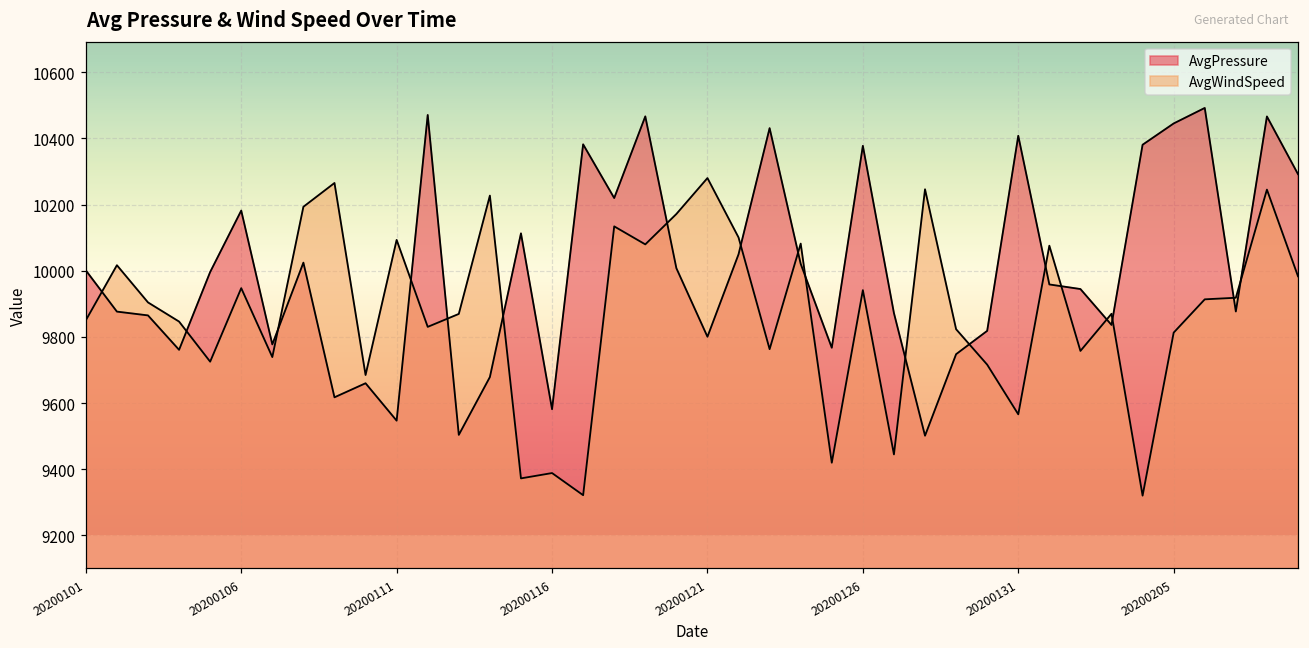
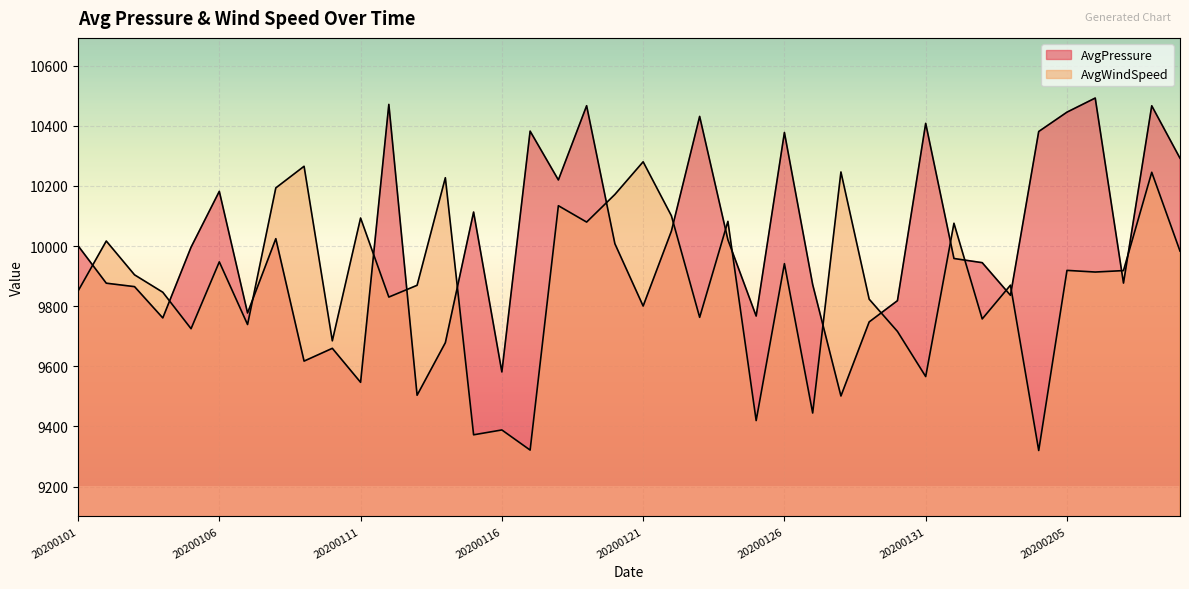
  {
    "AvgPressure": {
      "20200101": 10000,
      "20200106": 10180,
      "20200111": 9550,
      "20200116": 9580,
      "20200121": 9800,
      "20200126": 10380,
      "20200131": 10410,
      "20200205": 10450
    },
    "AvgWindSpeed": {
      "20200101": 9850,
      "20200106": 9950,
      "20200111": 10090,
      "20200116": 9390,
      "20200121": 10280,
      "20200126": 9940,
      "20200131": 9570,
-     "20200205": 9810
+     "20200205": 9920
    }
  }
